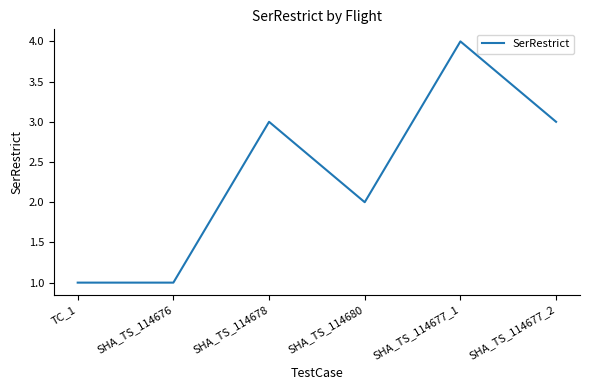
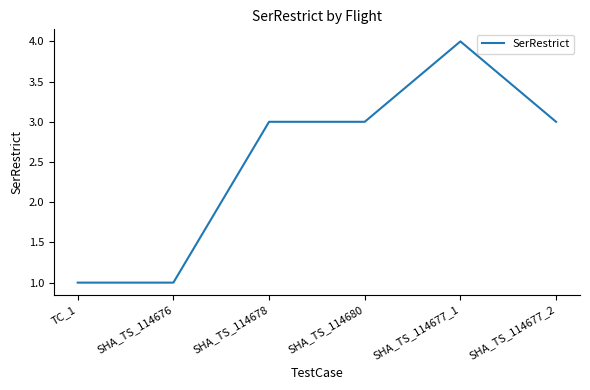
  {
    "TC_1": 1,
    "SHA_TS_114676": 1,
    "SHA_TS_114678": 3,
-   "SHA_TS_114680": 2,
+   "SHA_TS_114680": 3,
    "SHA_TS_114677_1": 4,
    "SHA_TS_114677_2": 3
  }
